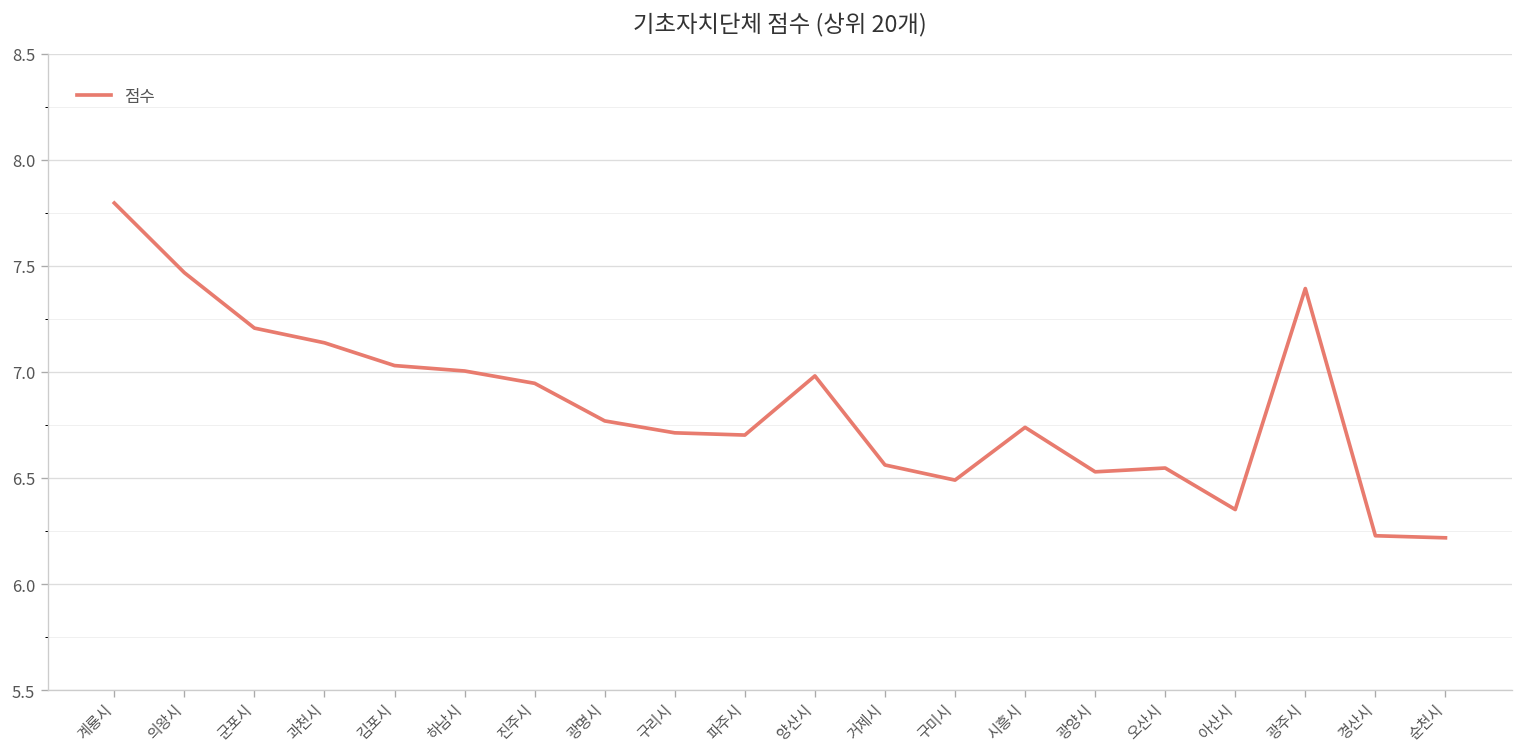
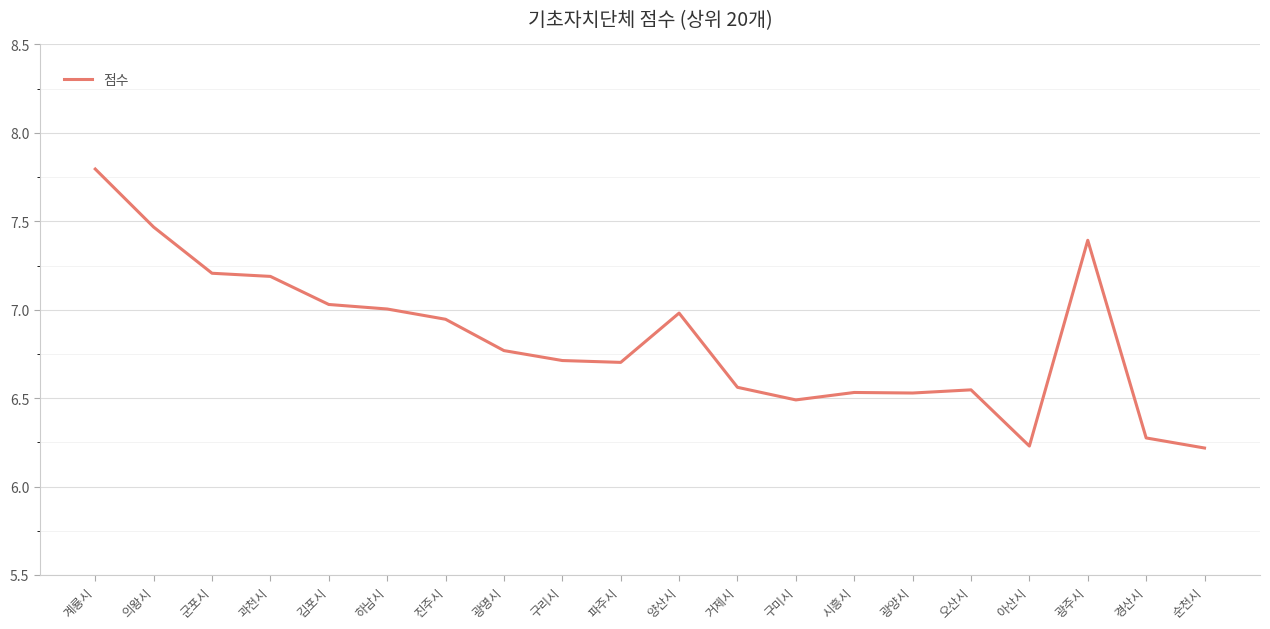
  {
    "계룡시": 7.80,
    "의왕시": 7.47,
    "군포시": 7.21,
-   "과천시": 7.14,
+   "과천시": 7.19,
    "김포시": 7.03,
    "하남시": 7.00,
    "진주시": 6.95,
    "광명시": 6.77,
    "구리시": 6.71,
    "파주시": 6.70,
    "양산시": 6.98,
    "거제시": 6.56,
    "구미시": 6.49,
-   "시흥시": 6.74,
+   "시흥시": 6.53,
    "광양시": 6.53,
    "오산시": 6.55,
-   "아산시": 6.35,
+   "아산시": 6.23,
    "광주시": 7.39,
-   "경산시": 6.23,
+   "경산시": 6.28,
    "순천시": 6.22
  }
